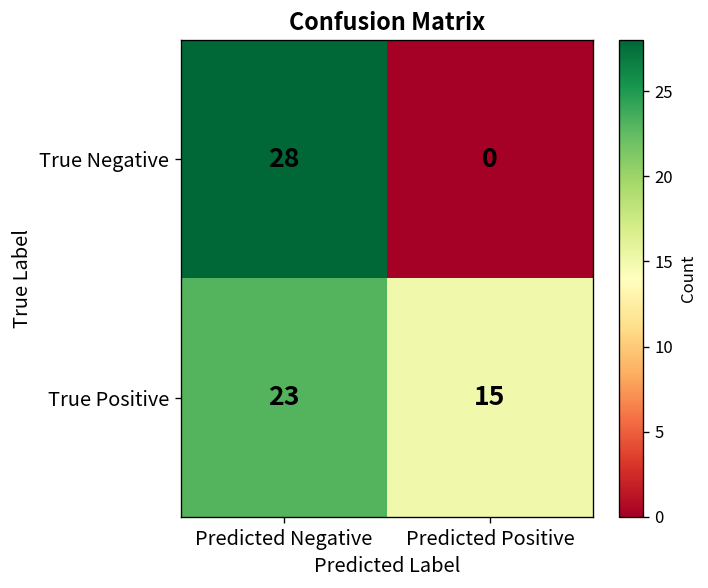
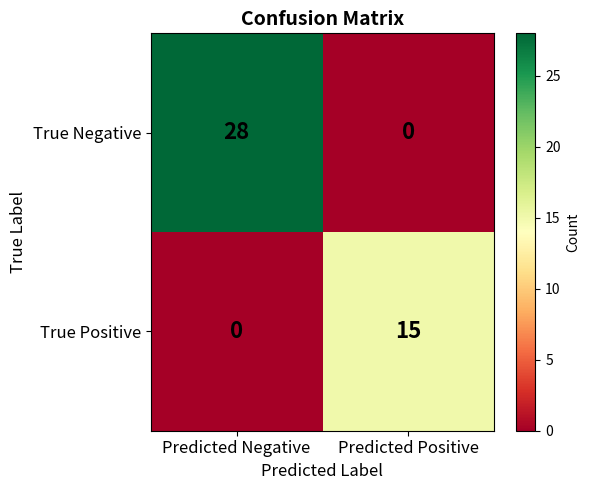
  {
    "True Negative": {
      "Predicted Negative": 28,
      "Predicted Positive": 0
    },
    "True Positive": {
-     "Predicted Negative": 23,
+     "Predicted Negative": 0,
      "Predicted Positive": 15
    }
  }
